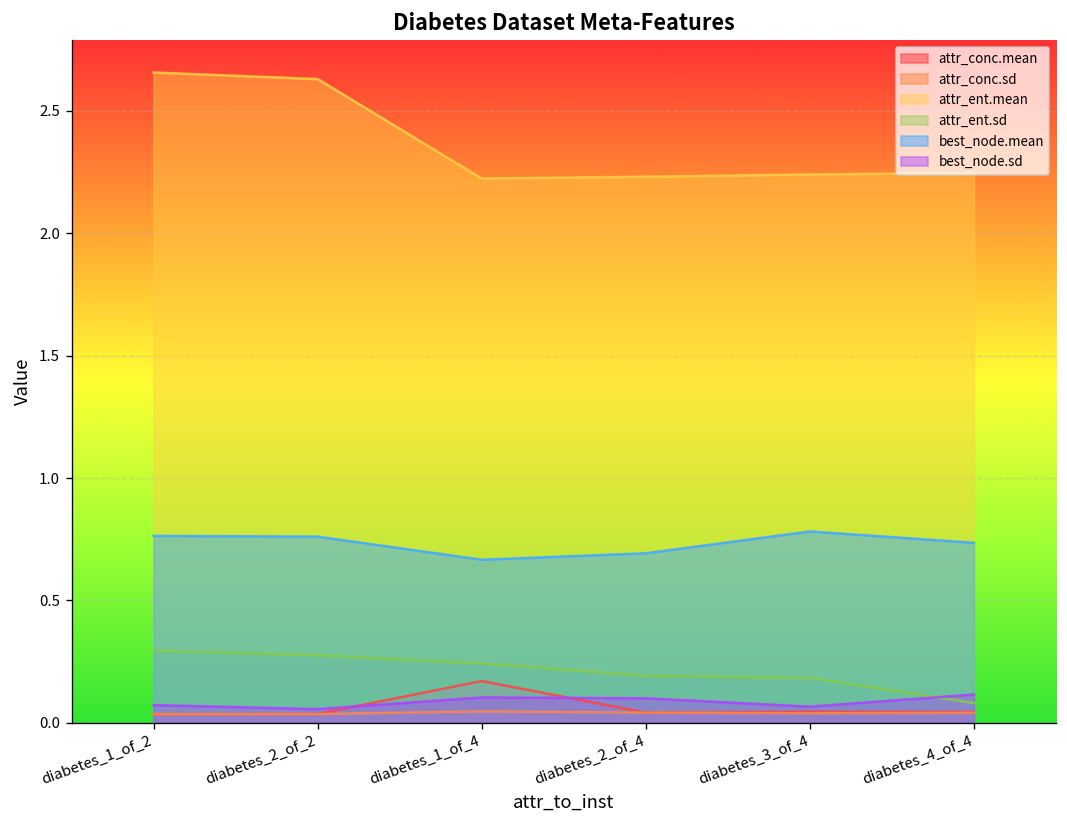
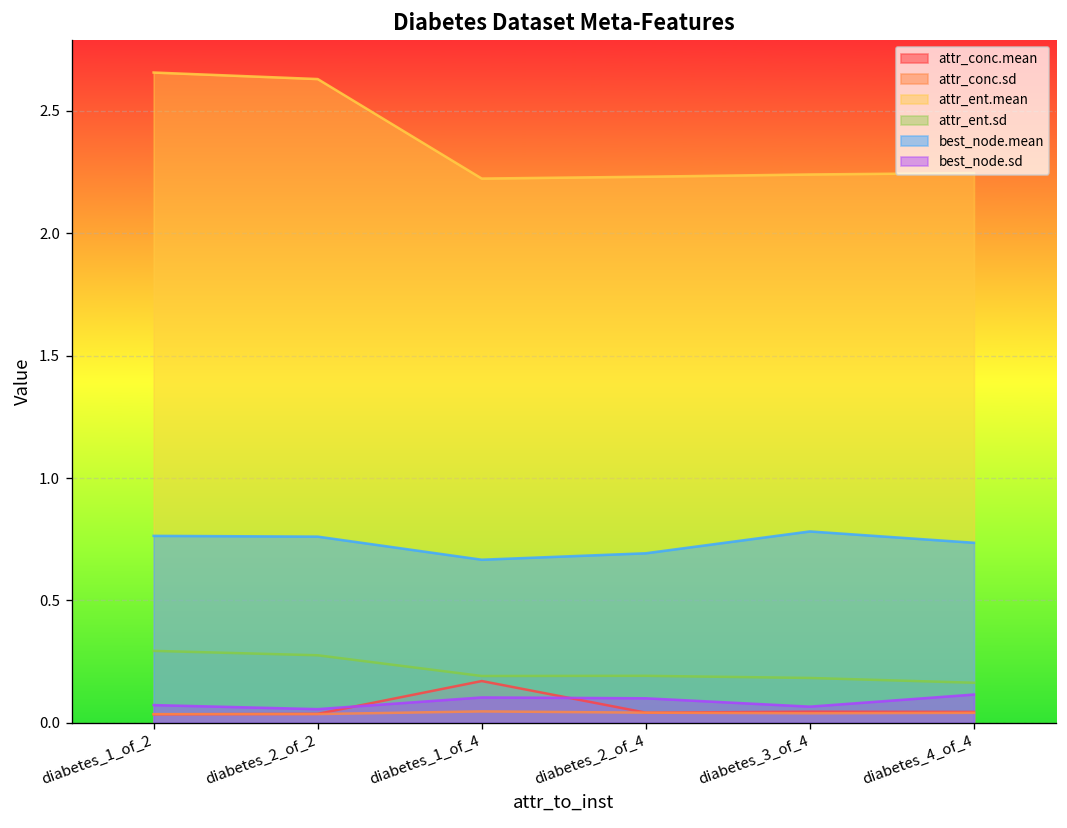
  {
    "attr_conc.mean": {
      "diabetes_1_of_4": 0.17
    },
    "attr_ent.sd": {
      "diabetes_1_of_2": 0.29,
      "diabetes_2_of_2": 0.28,
-     "diabetes_1_of_4": 0.24,
+     "diabetes_1_of_4": 0.19,
      "diabetes_2_of_4": 0.19,
      "diabetes_3_of_4": 0.18,
-     "diabetes_4_of_4": 0.08
+     "diabetes_4_of_4": 0.16
    },
    "best_node.mean": {
      "diabetes_1_of_2": 0.76,
      "diabetes_2_of_2": 0.76,
      "diabetes_1_of_4": 0.67,
      "diabetes_2_of_4": 0.69,
      "diabetes_3_of_4": 0.78,
      "diabetes_4_of_4": 0.74
    },
    "best_node.sd": {
      "diabetes_1_of_2": 0.07,
      "diabetes_2_of_2": 0.06,
      "diabetes_1_of_4": 0.10,
      "diabetes_2_of_4": 0.10,
      "diabetes_3_of_4": 0.07,
      "diabetes_4_of_4": 0.12
    }
  }
